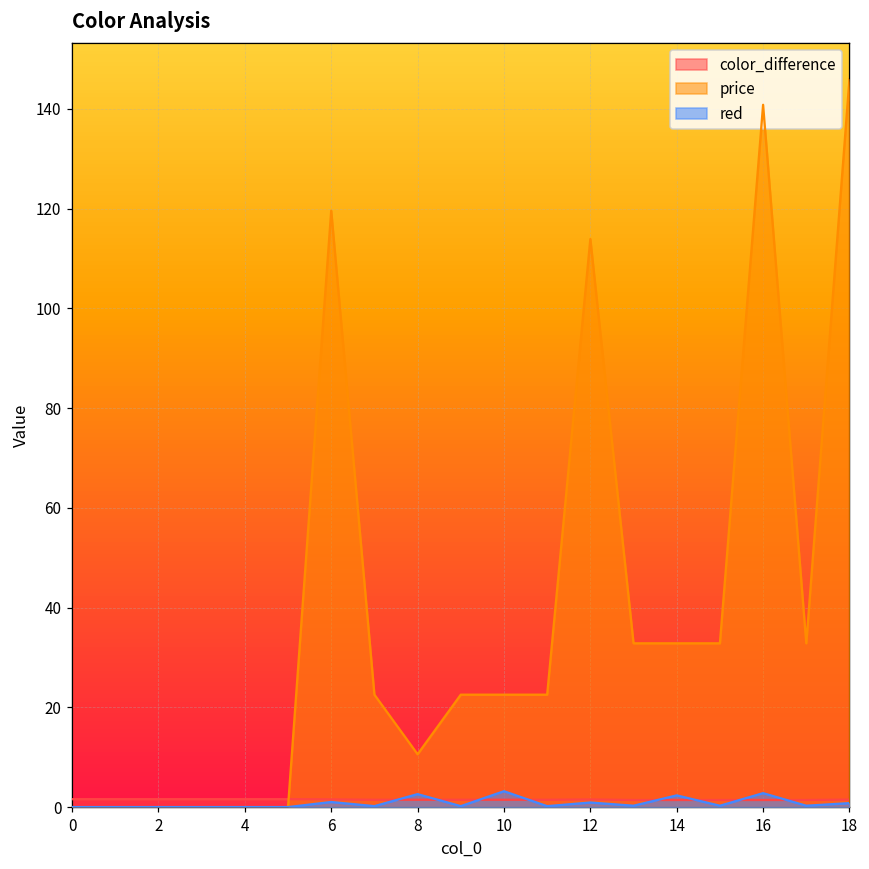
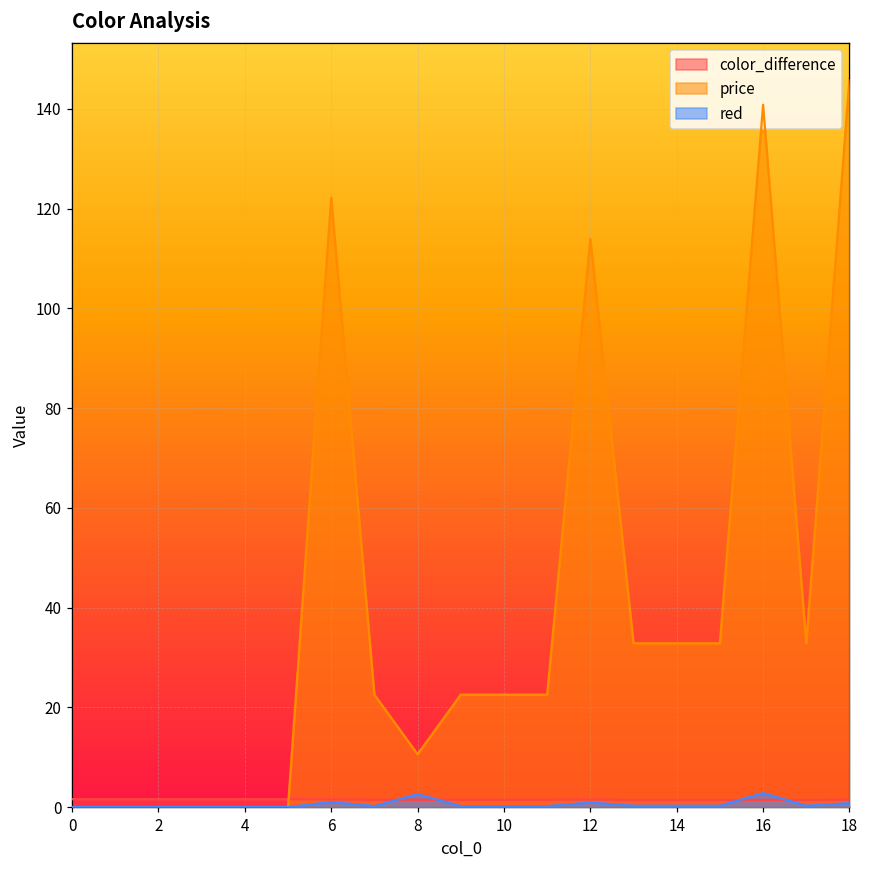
  {
    "color_difference": {
      "0": 2,
      "2": 2,
      "4": 2,
      "8": 1,
      "10": 1,
      "12": 2,
      "14": 1,
      "16": 1,
      "18": 2
    },
    "price": {
-     "6": 120,
+     "6": 122,
      "8": 11,
      "10": 23,
      "12": 114,
      "14": 33,
      "18": 146
    },
    "red": {
      "8": 3,
-     "10": 3,
+     "10": 0,
      "12": 1,
-     "14": 2,
+     "14": 0,
      "16": 3,
      "18": 1
    }
  }
